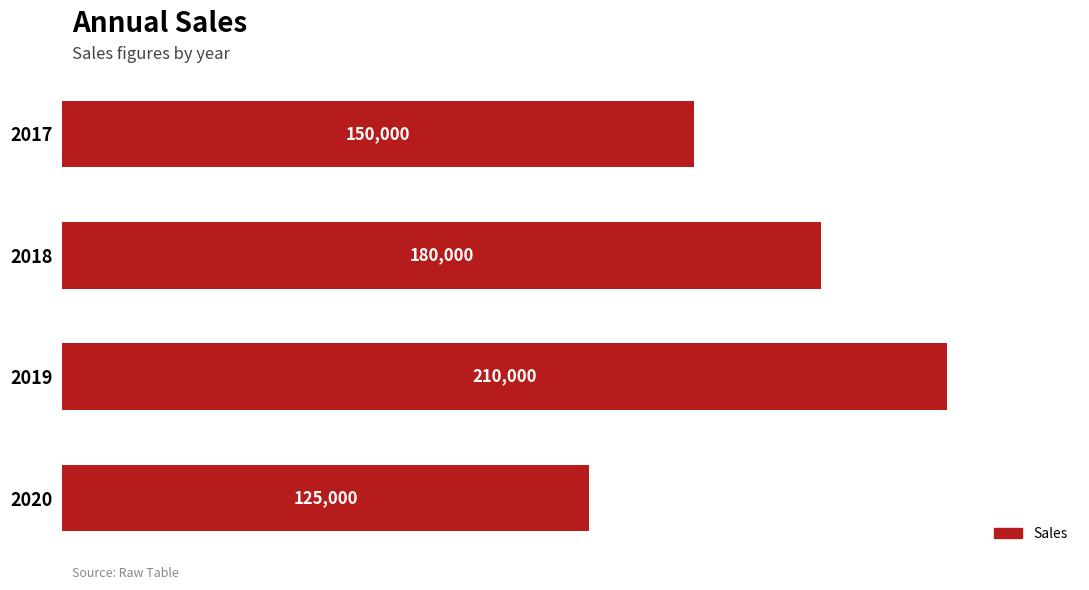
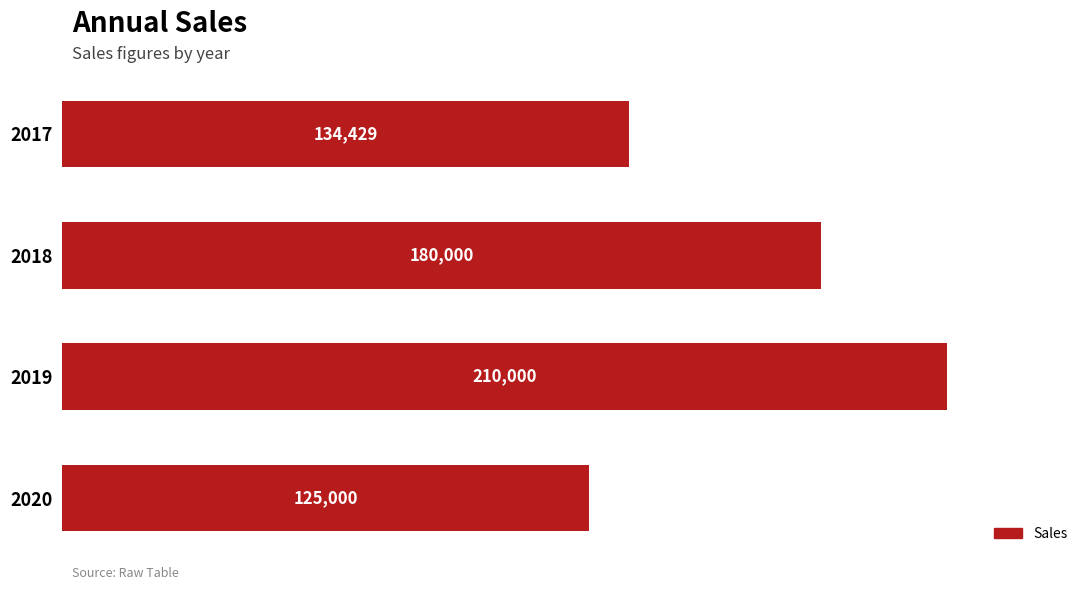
  {
-   "2017": "150,000",
+   "2017": "134,429",
    "2018": "180,000",
    "2019": "210,000",
    "2020": "125,000"
  }
